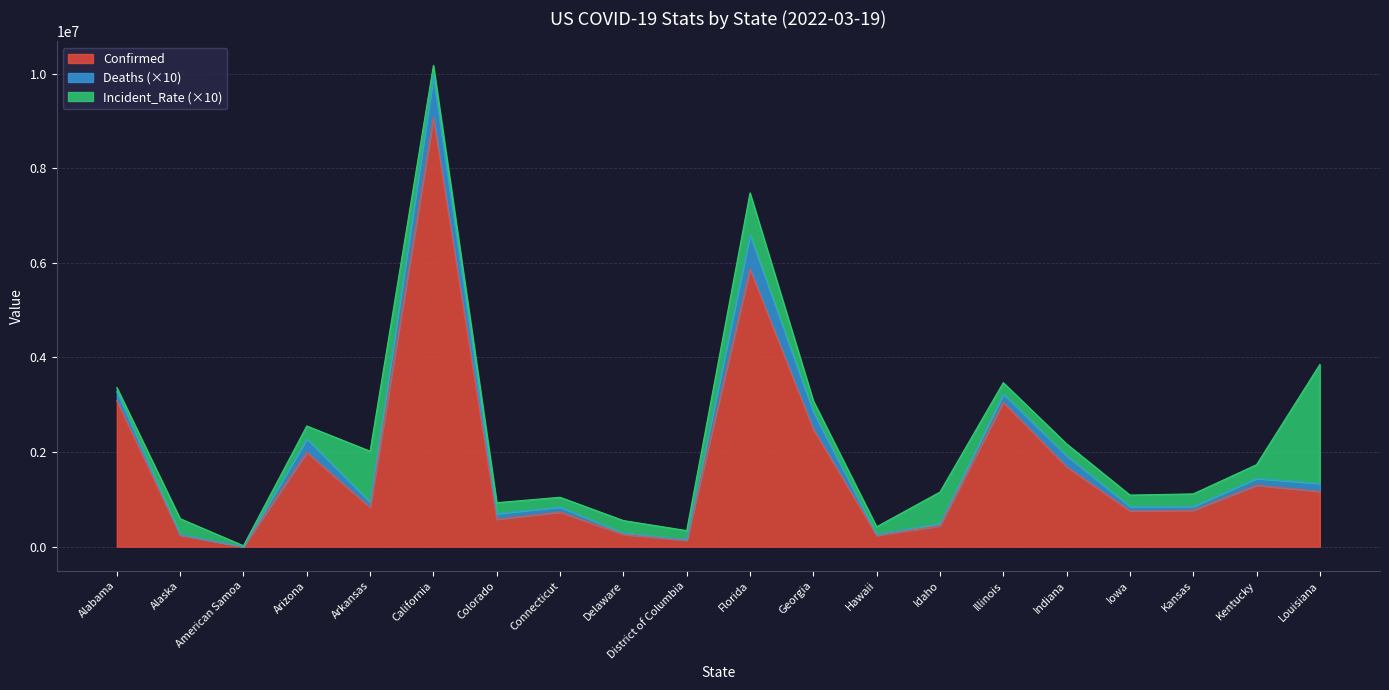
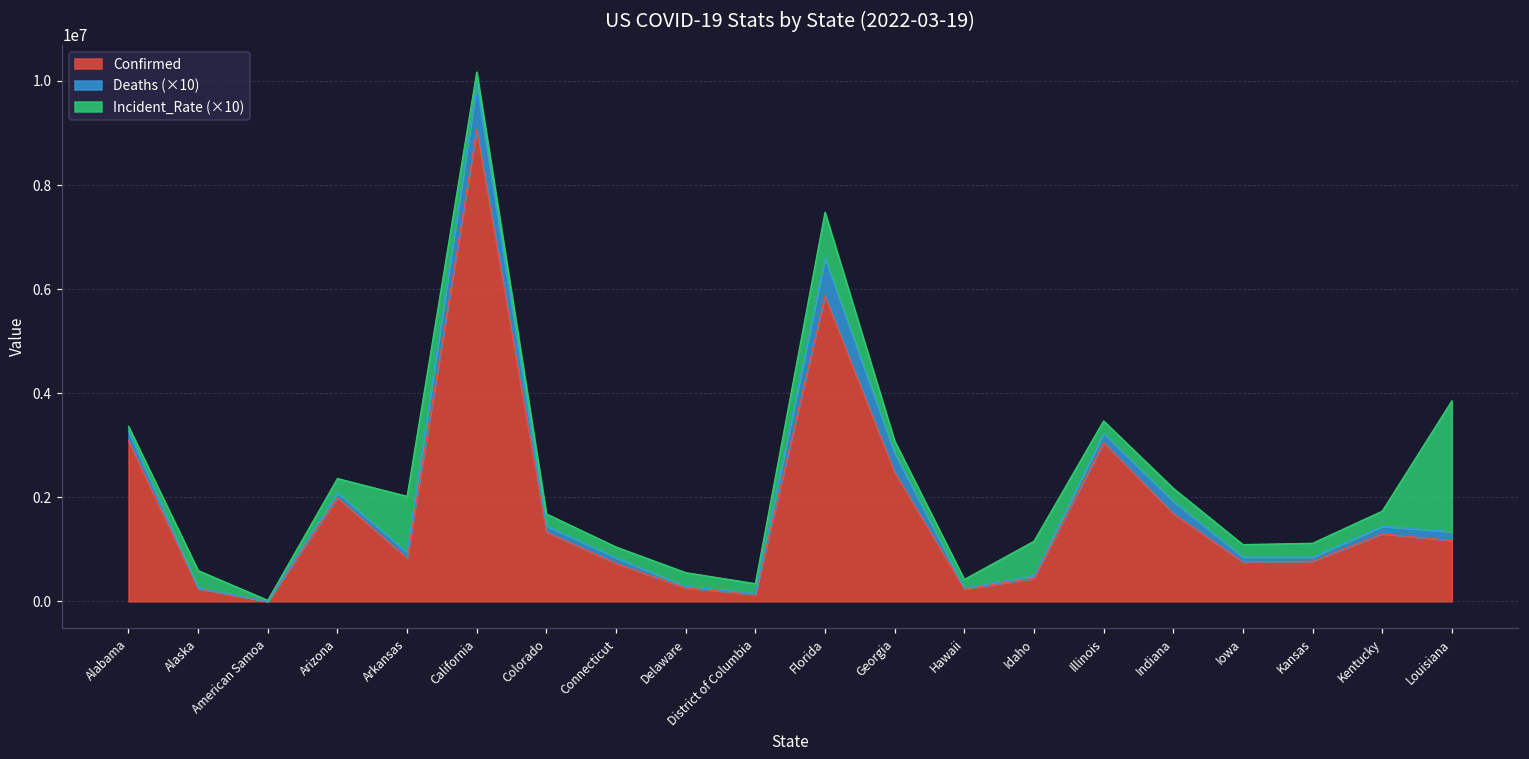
  {
    "Confirmed": {
      "Alabama": 3100000,
      "Arizona": 2000000,
      "Arkansas": 800000,
      "California": 9100000,
-     "Colorado": 600000,
+     "Colorado": 1300000,
      "Connecticut": 700000,
      "Florida": 5900000,
      "Georgia": 2500000,
      "Illinois": 3100000,
      "Indiana": 1700000,
      "Iowa": 800000,
      "Kansas": 800000,
      "Kentucky": 1300000,
      "Louisiana": 1200000
    },
    "Deaths (×10)": {
      "Alabama": 200000,
-     "Arizona": 300000,
+     "Arizona": 100000,
      "Arkansas": 100000,
      "California": 900000,
      "Colorado": 100000,
      "Connecticut": 100000,
      "Florida": 700000,
      "Georgia": 400000,
      "Illinois": 200000,
      "Indiana": 200000,
      "Iowa": 100000,
      "Kansas": 100000,
      "Kentucky": 100000,
      "Louisiana": 200000
    },
    "Incident_Rate (×10)": {
      "Alabama": 100000,
      "Alaska": 300000,
      "Arizona": 300000,
      "Arkansas": 1100000,
      "California": 200000,
      "Colorado": 200000,
      "Connecticut": 200000,
      "Delaware": 300000,
      "District of Columbia": 200000,
      "Florida": 900000,
      "Georgia": 200000,
      "Hawaii": 200000,
      "Idaho": 700000,
      "Illinois": 200000,
      "Indiana": 300000,
      "Iowa": 200000,
      "Kansas": 300000,
      "Kentucky": 300000,
      "Louisiana": 2500000
    }
  }
